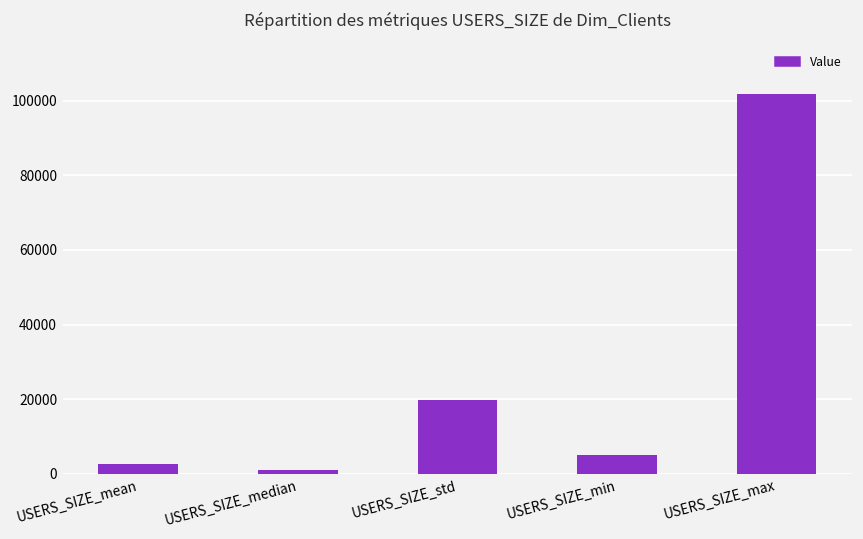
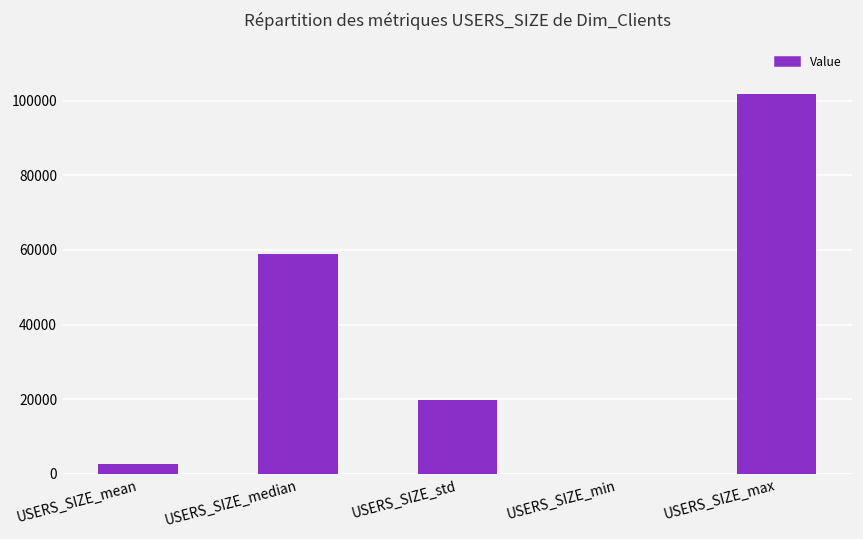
  {
    "USERS_SIZE_mean": 3000,
-   "USERS_SIZE_median": 1000,
+   "USERS_SIZE_median": 59000,
    "USERS_SIZE_std": 20000,
-   "USERS_SIZE_min": 5000,
+   "USERS_SIZE_min": 0,
    "USERS_SIZE_max": 102000
  }
